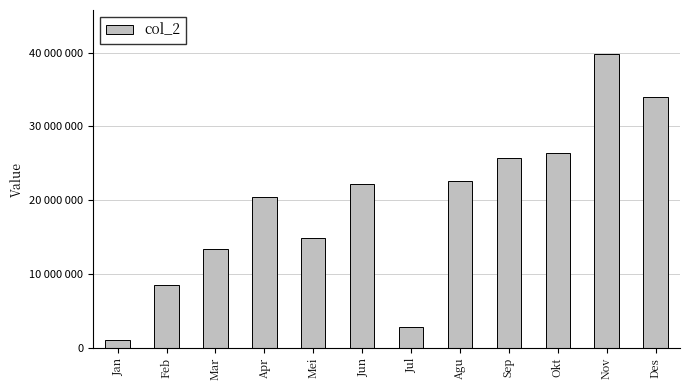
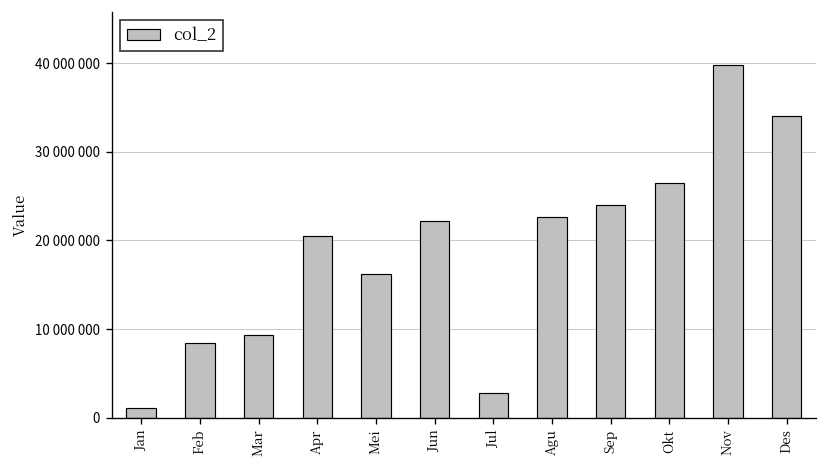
  {
    "Jan": 1000000,
    "Feb": 8000000,
-   "Mar": 13000000,
+   "Mar": 9000000,
    "Apr": 20000000,
-   "Mei": 15000000,
+   "Mei": 16000000,
    "Jun": 22000000,
    "Jul": 3000000,
    "Agu": 23000000,
-   "Sep": 26000000,
+   "Sep": 24000000,
    "Okt": 26000000,
    "Nov": 40000000,
    "Des": 34000000
  }
